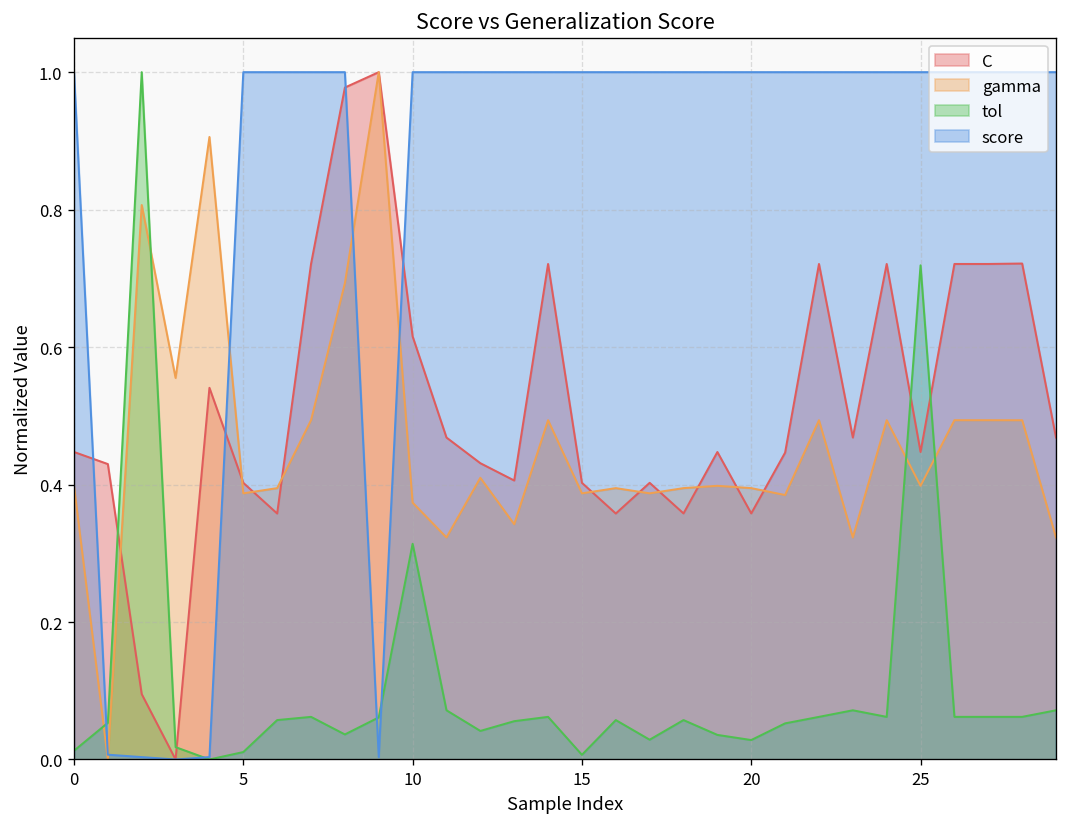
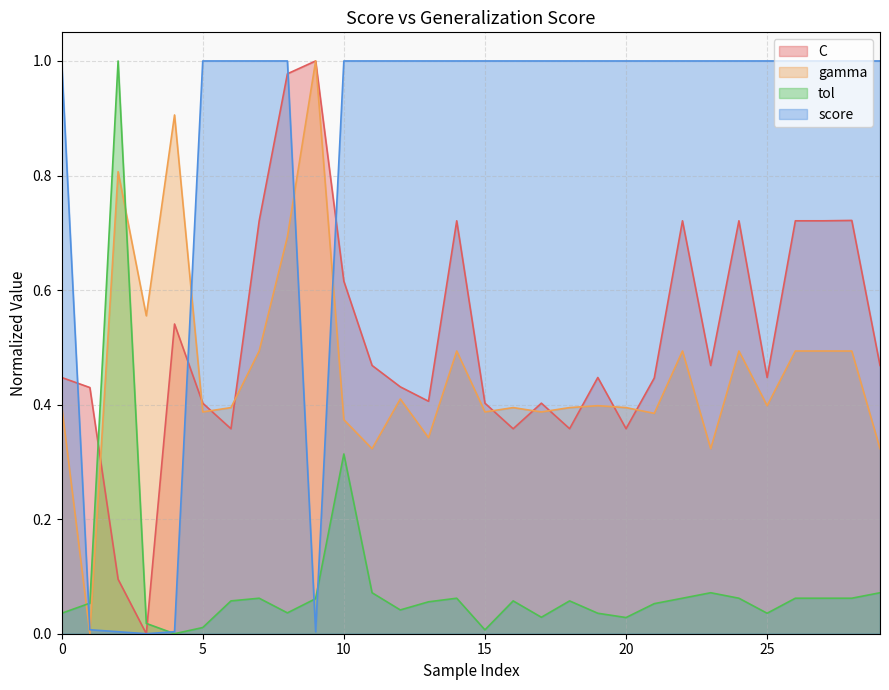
  {
    "tol": {
-     "0": 0.01,
+     "0": 0.04,
      "5": 0.01,
      "10": 0.31,
      "15": 0.01,
      "20": 0.03,
-     "25": 0.72
+     "25": 0.04
    },
    "score": {
      "0": 1.00,
      "5": 1.00,
      "10": 1.00,
      "15": 1.00,
      "20": 1.00,
      "25": 1.00
    }
  }
